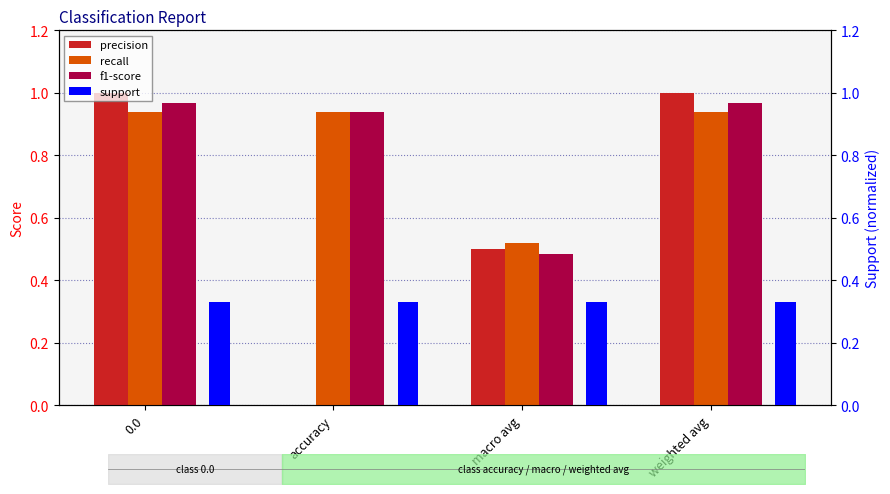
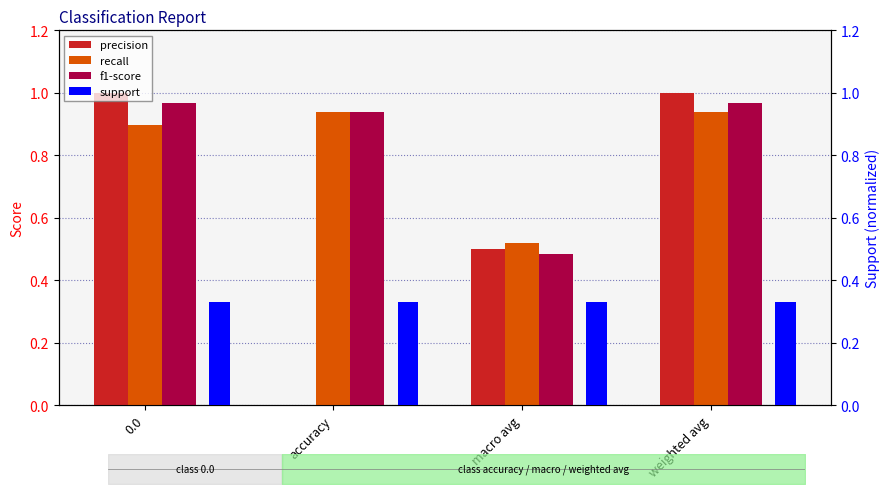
  {
    "Classification Report": {
      "recall": {
-       "0.0": 0.94,
+       "0.0": 0.90,
        "accuracy": 0.94,
        "macro avg": 0.52
      }
    }
  }
